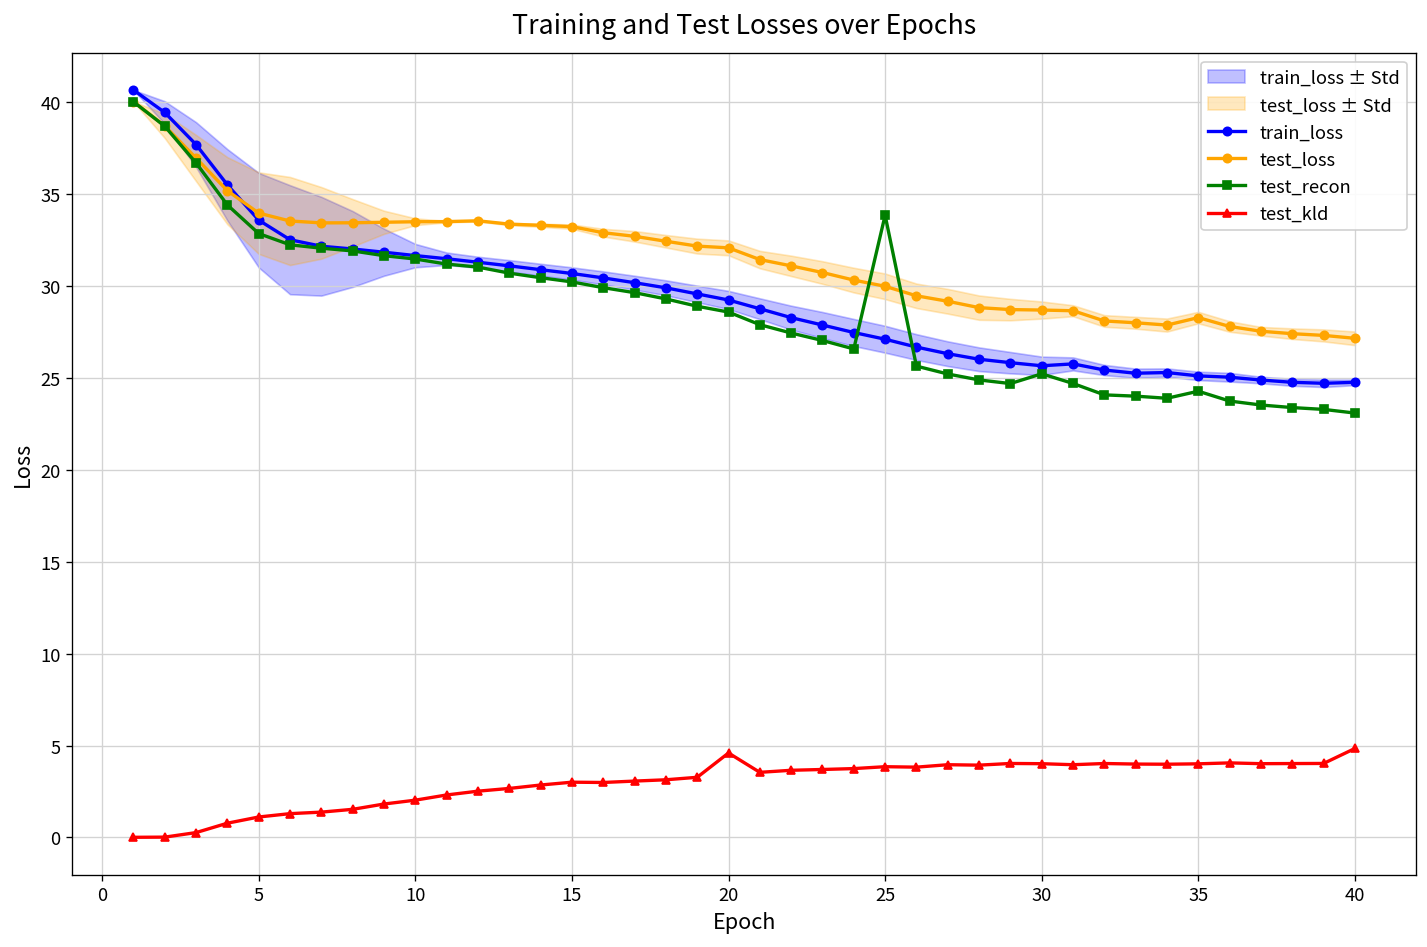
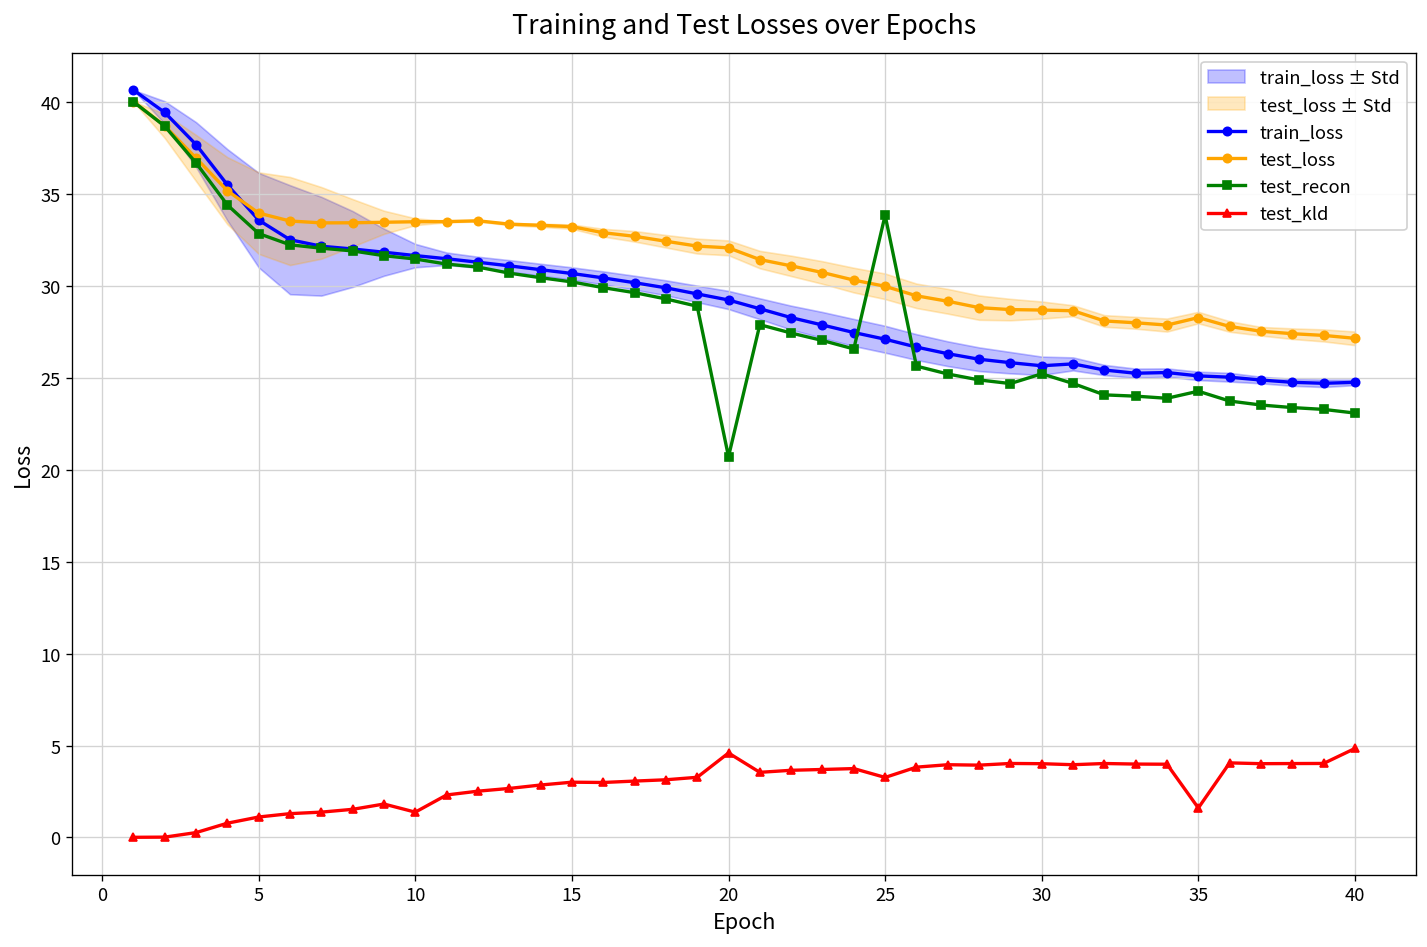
  {
    "test_recon": {
      "5": 32.9,
      "10": 31.5,
      "15": 30.2,
-     "20": 28.6,
+     "20": 20.7,
      "25": 33.8,
      "30": 25.2,
      "35": 24.3,
      "40": 23.1
    },
    "test_kld": {
      "5": 1.1,
-     "10": 2.0,
+     "10": 1.4,
      "15": 3.0,
      "20": 4.6,
-     "25": 3.8,
+     "25": 3.3,
      "30": 4.0,
-     "35": 4.0,
+     "35": 1.6,
      "40": 4.8
    }
  }
